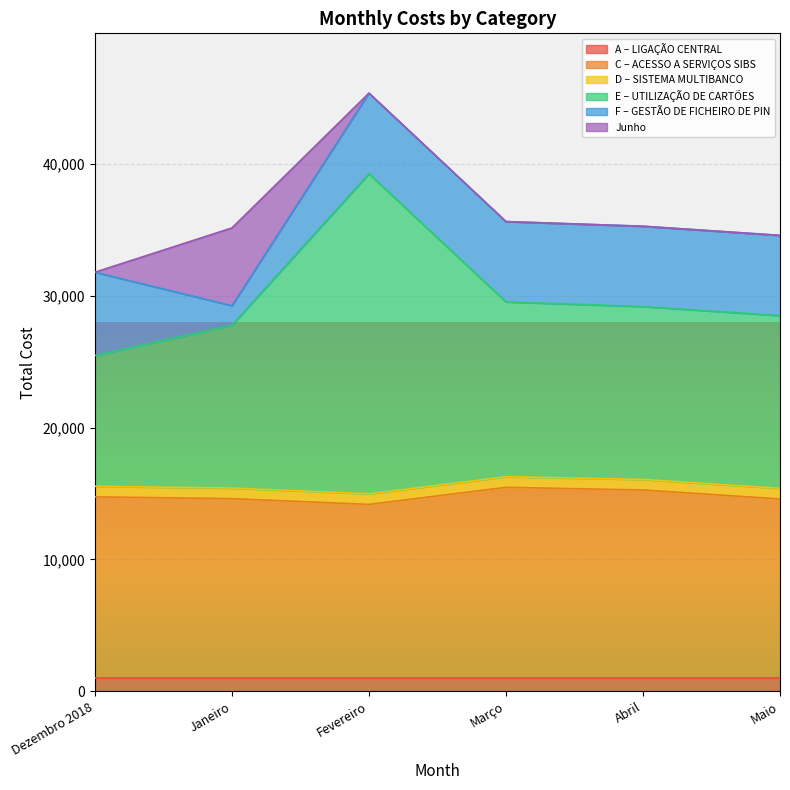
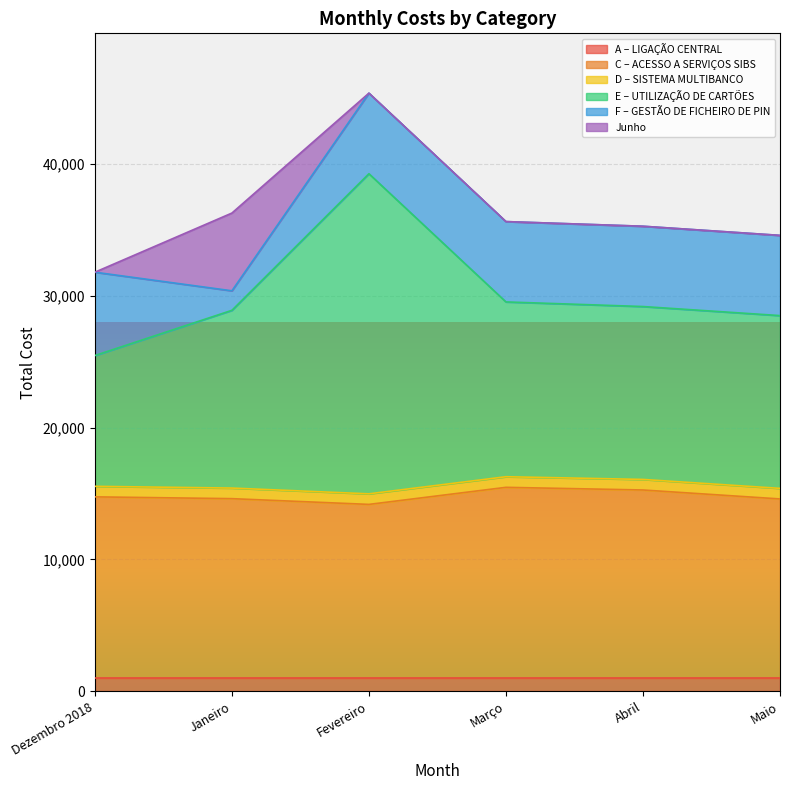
  {
    "D – SISTEMA MULTIBANCO": {
      "Dezembro 2018": "800",
      "Janeiro": "800",
      "Fevereiro": "800",
      "Março": "800",
      "Abril": "800",
      "Maio": "800"
    },
    "E – UTILIZAÇÃO DE CARTÕES": {
      "Dezembro 2018": "9,900",
-     "Janeiro": "12,400",
+     "Janeiro": "13,500",
      "Fevereiro": "24,300",
      "Março": "13,300",
      "Abril": "13,100",
      "Maio": "13,100"
    },
    "F – GESTÃO DE FICHEIRO DE PIN": {
      "Janeiro": "1,500"
    },
    "Junho": {
      "Janeiro": "5,900"
    }
  }
